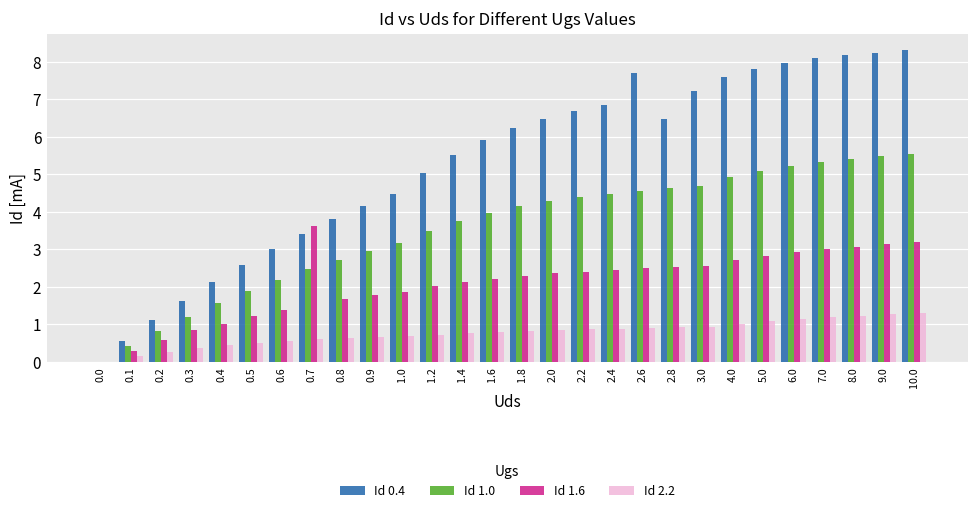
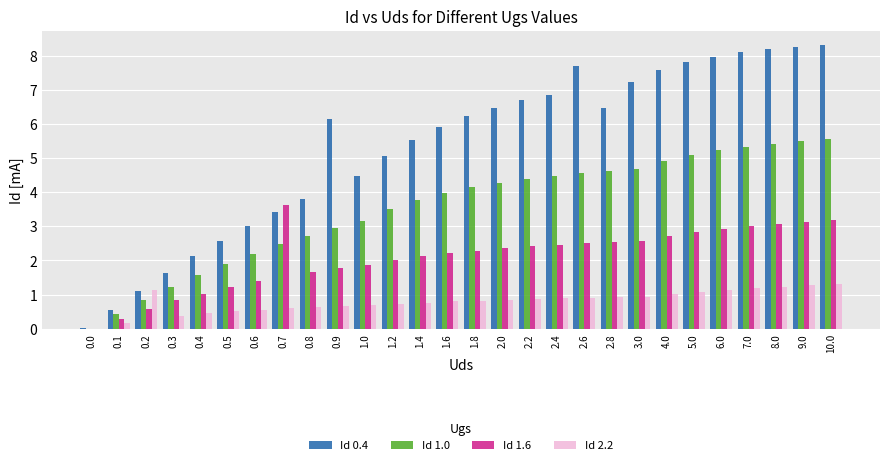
  {
    "Id 0.4": {
      "0.1": 0.6,
      "0.2": 1.1,
      "0.3": 1.6,
      "0.4": 2.1,
      "0.5": 2.6,
      "0.6": 3.0,
      "0.7": 3.4,
      "0.8": 3.8,
-     "0.9": 4.2,
+     "0.9": 6.2,
      "1.0": 4.5,
      "1.2": 5.1,
      "1.4": 5.5,
      "1.6": 5.9,
      "1.8": 6.2,
      "2.0": 6.5,
      "2.2": 6.7,
      "2.4": 6.9,
      "2.6": 7.7,
      "2.8": 6.5,
      "3.0": 7.2,
      "4.0": 7.6,
      "5.0": 7.8,
      "6.0": 8.0,
      "7.0": 8.1,
      "8.0": 8.2,
      "9.0": 8.3,
      "10.0": 8.3
    },
    "Id 1.0": {
      "0.1": 0.4,
      "0.2": 0.8,
      "0.3": 1.2,
      "0.4": 1.6,
      "0.5": 1.9,
      "0.6": 2.2,
      "0.7": 2.5,
      "0.8": 2.7,
      "0.9": 3.0,
      "1.0": 3.2,
      "1.2": 3.5,
      "1.4": 3.8,
      "1.6": 4.0,
      "1.8": 4.2,
      "2.0": 4.3,
      "2.2": 4.4,
      "2.4": 4.5,
      "2.6": 4.6,
      "2.8": 4.6,
      "3.0": 4.7,
      "4.0": 4.9,
      "5.0": 5.1,
      "6.0": 5.2,
      "7.0": 5.3,
      "8.0": 5.4,
      "9.0": 5.5,
      "10.0": 5.6
    },
    "Id 1.6": {
      "0.1": 0.3,
      "0.2": 0.6,
      "0.3": 0.9,
      "0.4": 1.0,
      "0.5": 1.2,
      "0.6": 1.4,
      "0.7": 3.6,
      "0.8": 1.7,
      "0.9": 1.8,
      "1.0": 1.9,
      "1.2": 2.0,
      "1.4": 2.1,
      "1.6": 2.2,
      "1.8": 2.3,
      "2.0": 2.4,
      "2.2": 2.4,
      "2.4": 2.5,
      "2.6": 2.5,
      "2.8": 2.5,
      "3.0": 2.6,
      "4.0": 2.7,
      "5.0": 2.8,
      "6.0": 2.9,
      "7.0": 3.0,
      "8.0": 3.1,
      "9.0": 3.1,
      "10.0": 3.2
    },
    "Id 2.2": {
      "0.0": 0.0,
      "0.1": 0.2,
-     "0.2": 0.3,
+     "0.2": 1.1,
      "0.3": 0.4,
      "0.4": 0.5,
      "0.5": 0.5,
      "0.6": 0.6,
      "0.7": 0.6,
      "0.8": 0.6,
      "0.9": 0.7,
      "1.0": 0.7,
      "1.2": 0.7,
      "1.4": 0.8,
      "1.6": 0.8,
      "1.8": 0.8,
      "2.0": 0.8,
      "2.2": 0.9,
      "2.4": 0.9,
      "2.6": 0.9,
      "2.8": 0.9,
      "3.0": 0.9,
      "4.0": 1.0,
      "5.0": 1.1,
      "6.0": 1.1,
      "7.0": 1.2,
      "8.0": 1.2,
      "9.0": 1.3,
      "10.0": 1.3
    }
  }
